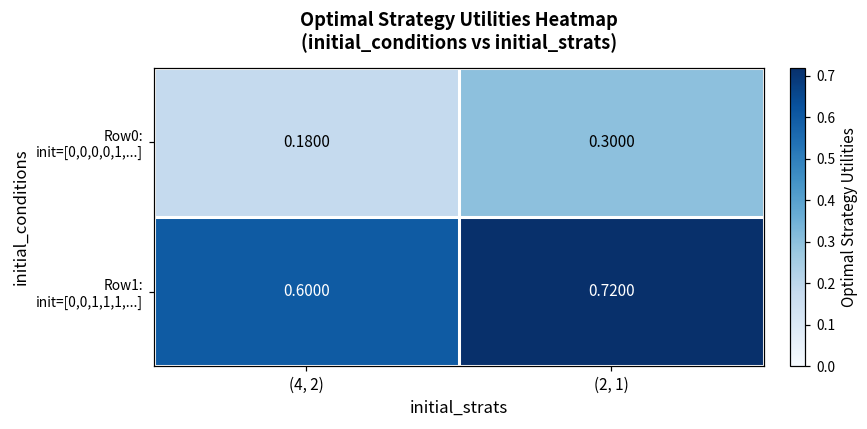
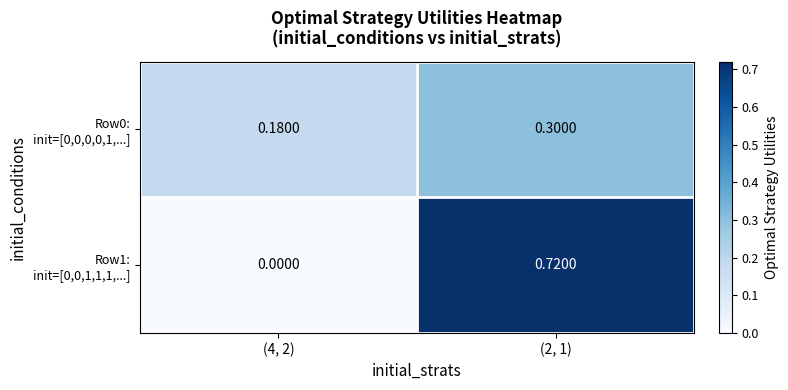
  {
    "Row0: init=[0,0,0,0,1,...]": {
      "(4, 2)": 0.1800,
      "(2, 1)": 0.3000
    },
    "Row1: init=[0,0,1,1,1,...]": {
-     "(4, 2)": 0.6000,
+     "(4, 2)": 0.0000,
      "(2, 1)": 0.7200
    }
  }
